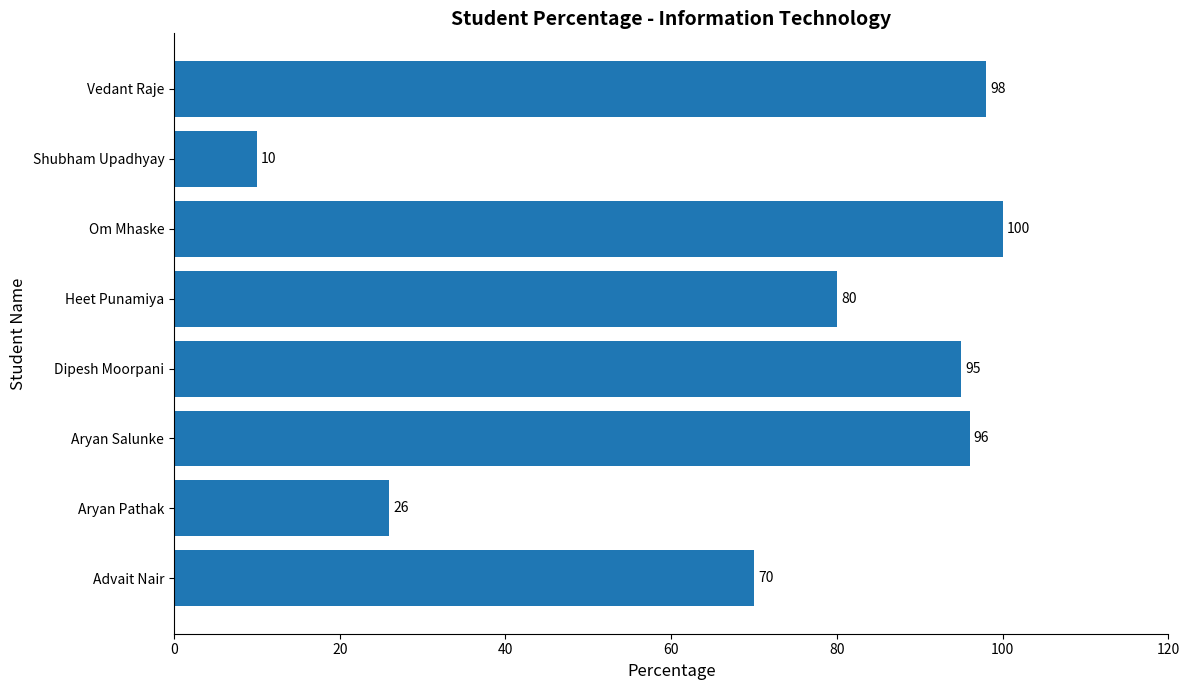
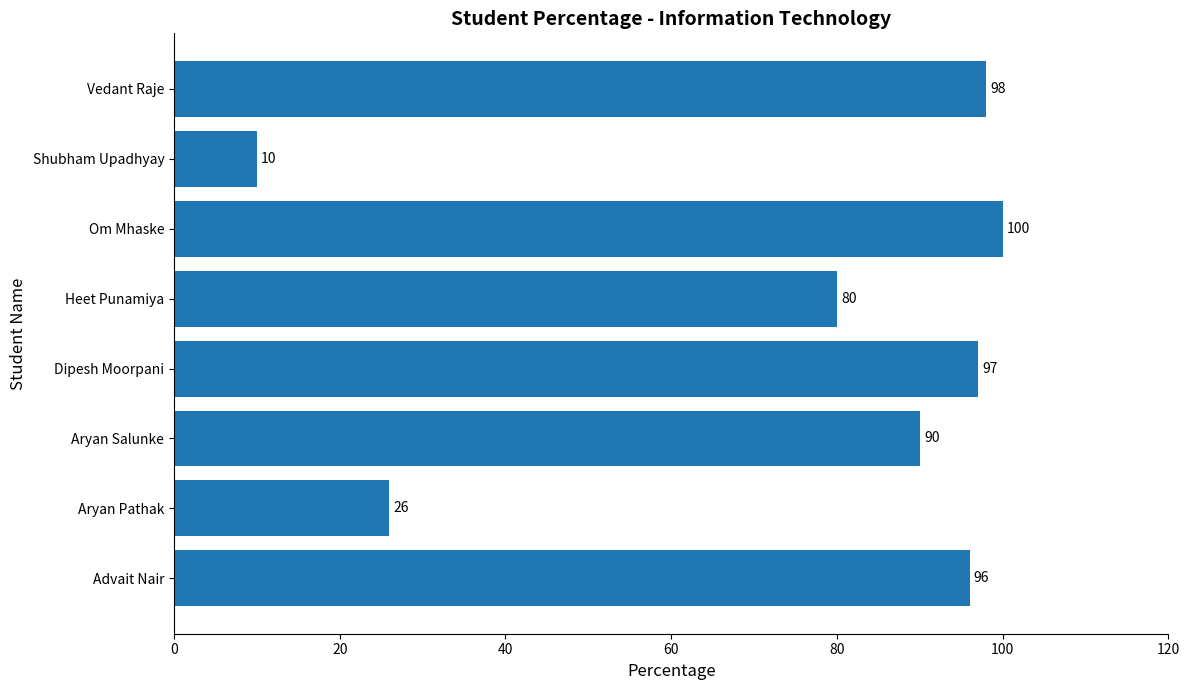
  {
    "Vedant Raje": 98,
    "Shubham Upadhyay": 10,
    "Om Mhaske": 100,
    "Heet Punamiya": 80,
-   "Dipesh Moorpani": 95,
-   "Aryan Salunke": 96,
+   "Dipesh Moorpani": 97,
+   "Aryan Salunke": 90,
    "Aryan Pathak": 26,
-   "Advait Nair": 70
+   "Advait Nair": 96
  }
